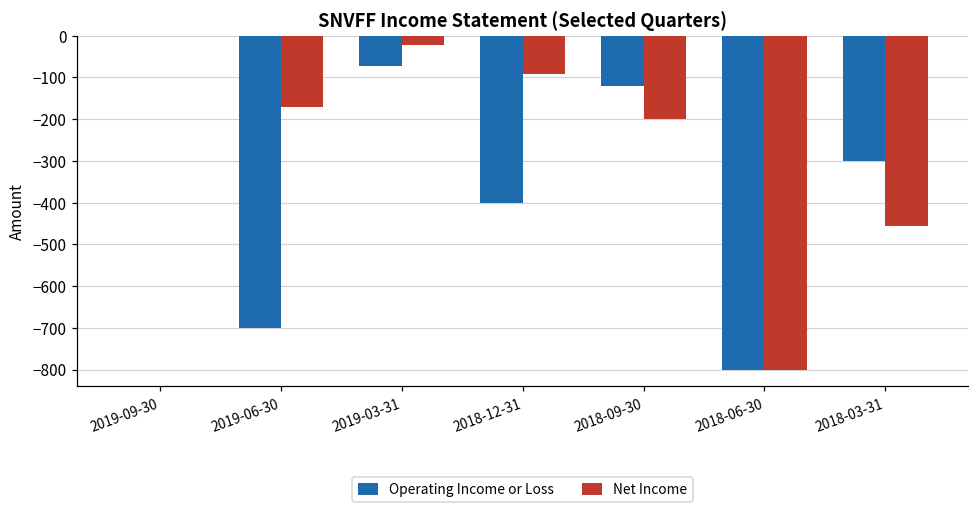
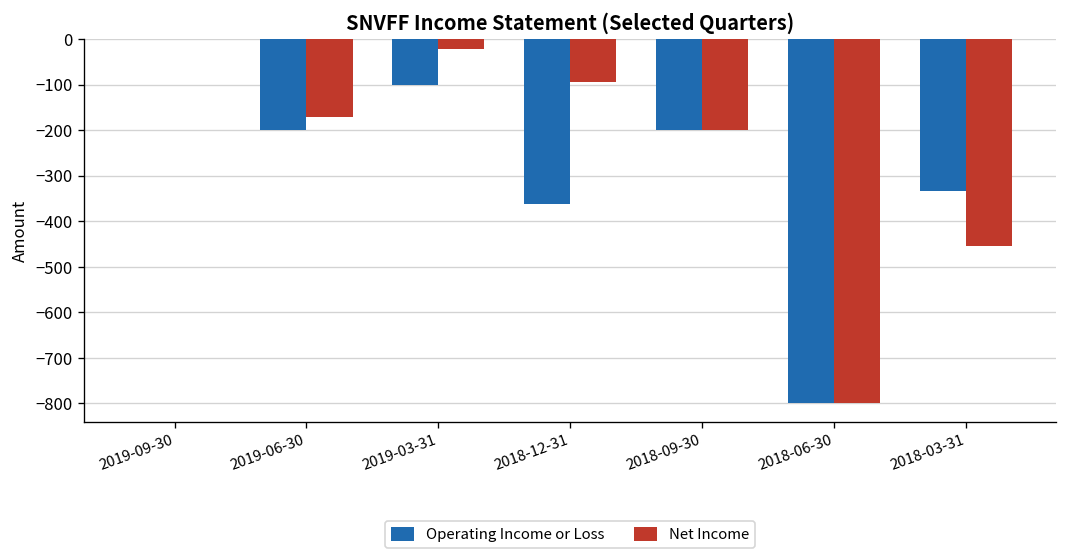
  {
    "Operating Income or Loss": {
      "2019-09-30": 0,
-     "2019-06-30": -700,
-     "2019-03-31": -70,
-     "2018-12-31": -400,
-     "2018-09-30": -120,
+     "2019-06-30": -200,
+     "2019-03-31": -100,
+     "2018-12-31": -360,
+     "2018-09-30": -200,
      "2018-06-30": -800,
-     "2018-03-31": -300
+     "2018-03-31": -330
    },
    "Net Income": {
      "2019-09-30": 0,
      "2019-06-30": -170,
      "2019-03-31": -20,
      "2018-12-31": -90,
      "2018-09-30": -200,
      "2018-06-30": -800,
      "2018-03-31": -460
    }
  }
